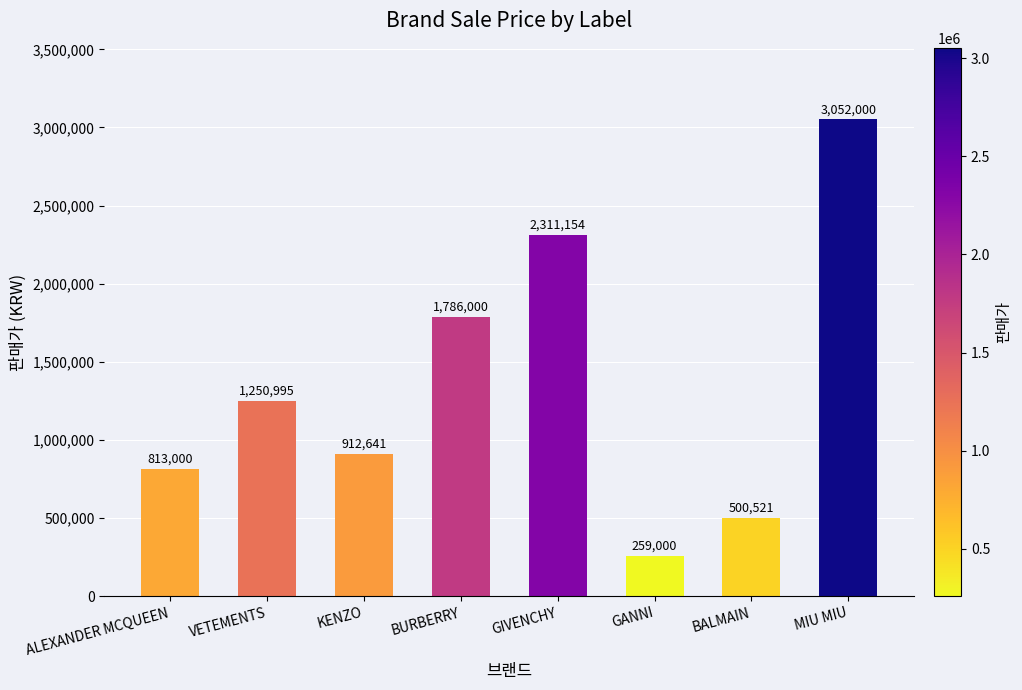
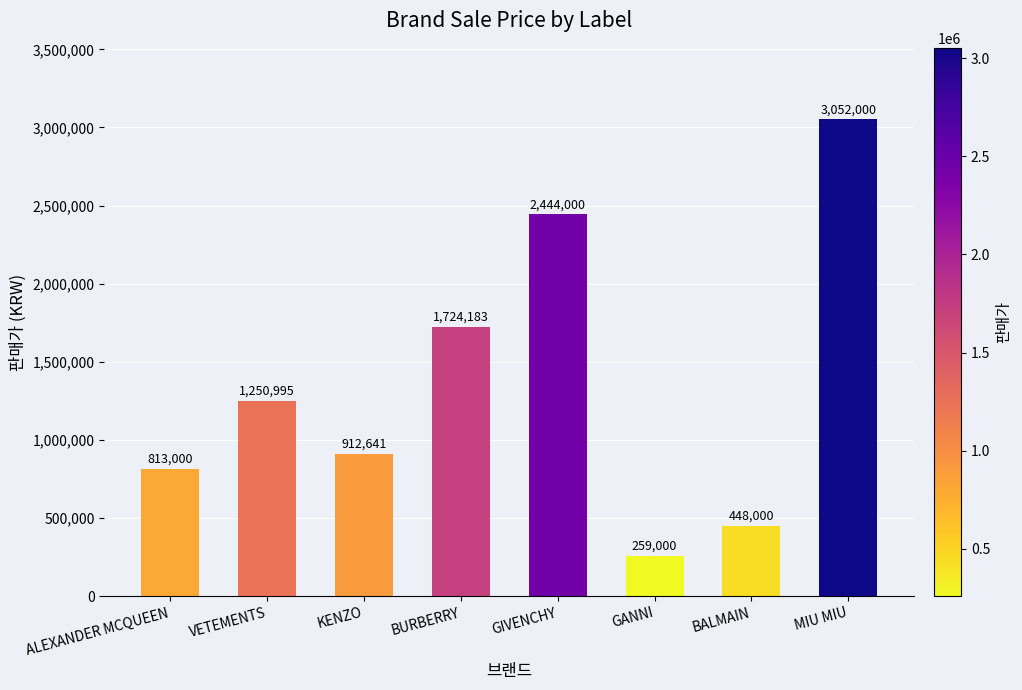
  {
    "ALEXANDER MCQUEEN": "813,000",
    "VETEMENTS": "1,250,995",
    "KENZO": "912,641",
-   "BURBERRY": "1,786,000",
-   "GIVENCHY": "2,311,154",
+   "BURBERRY": "1,724,183",
+   "GIVENCHY": "2,444,000",
    "GANNI": "259,000",
-   "BALMAIN": "500,521",
+   "BALMAIN": "448,000",
    "MIU MIU": "3,052,000"
  }
